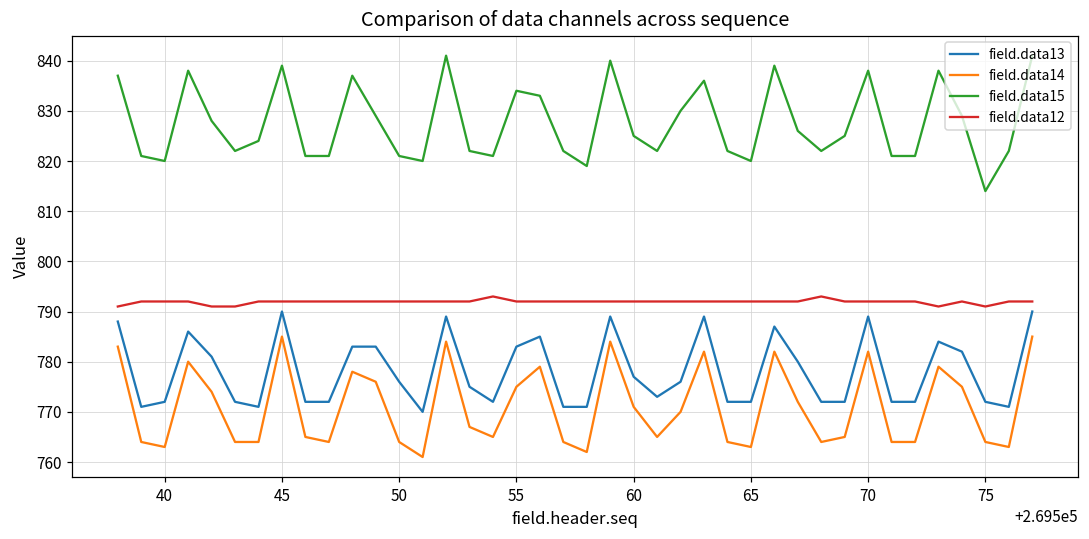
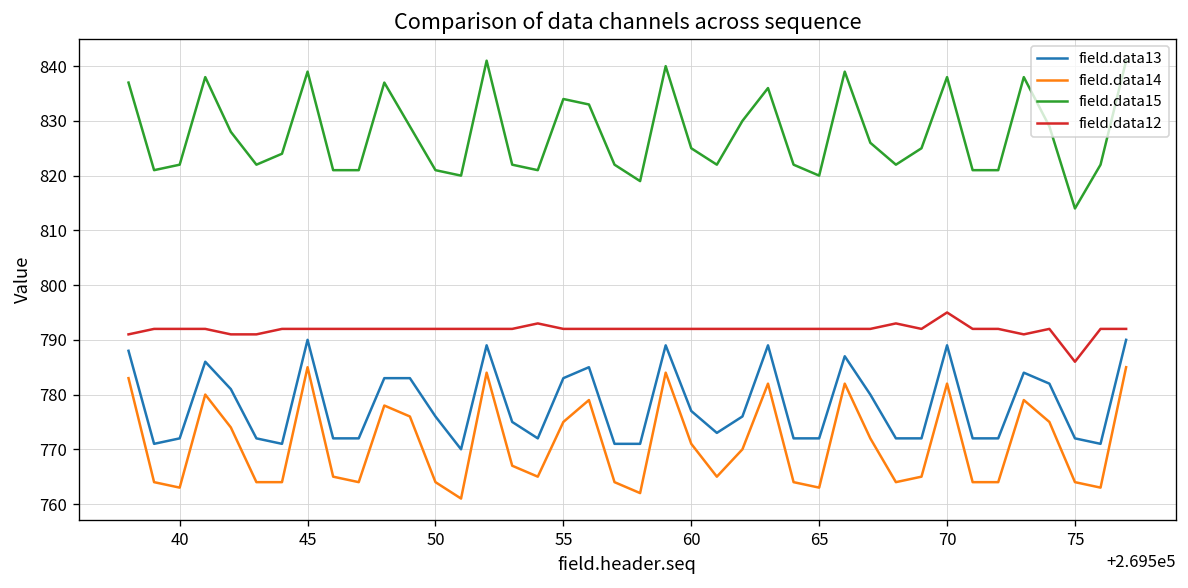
  {
    "field.data13": {
      "40": 772,
      "45": 790,
      "50": 776,
      "55": 783,
      "60": 777,
      "65": 772,
      "70": 789,
      "75": 772
    },
    "field.data14": {
      "40": 763,
      "45": 785,
      "50": 764,
      "55": 775,
      "60": 771,
      "65": 763,
      "70": 782,
      "75": 764
    },
    "field.data15": {
-     "40": 820,
+     "40": 822,
      "45": 839,
      "50": 821,
      "55": 834,
      "60": 825,
      "65": 820,
      "70": 838,
      "75": 814
    },
    "field.data12": {
      "40": 792,
      "45": 792,
      "50": 792,
      "55": 792,
      "60": 792,
      "65": 792,
-     "70": 792,
-     "75": 791
+     "70": 795,
+     "75": 786
    }
  }
